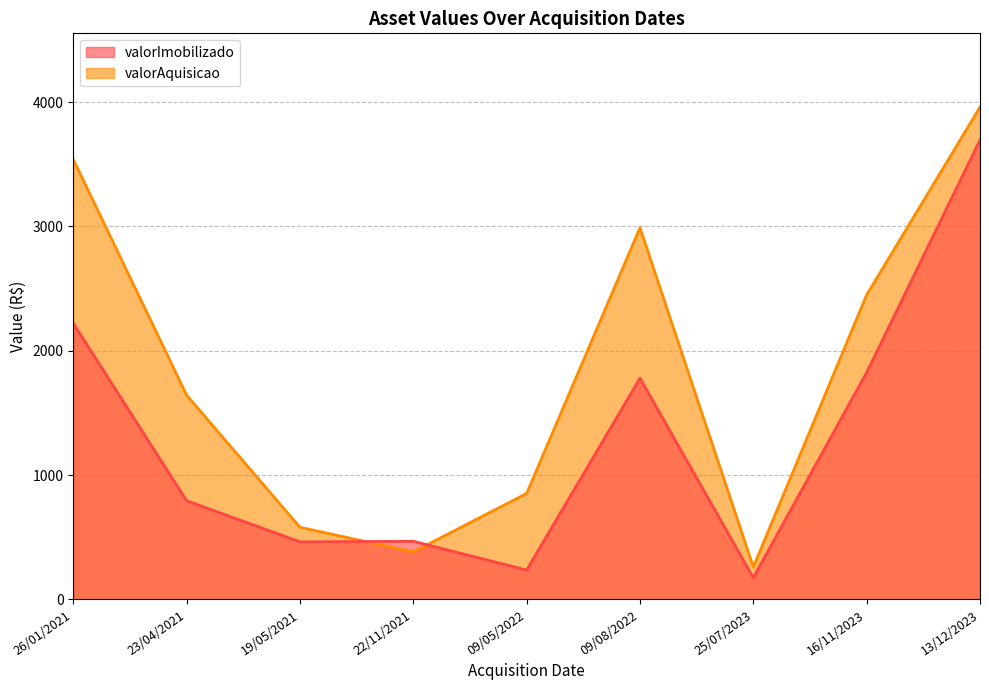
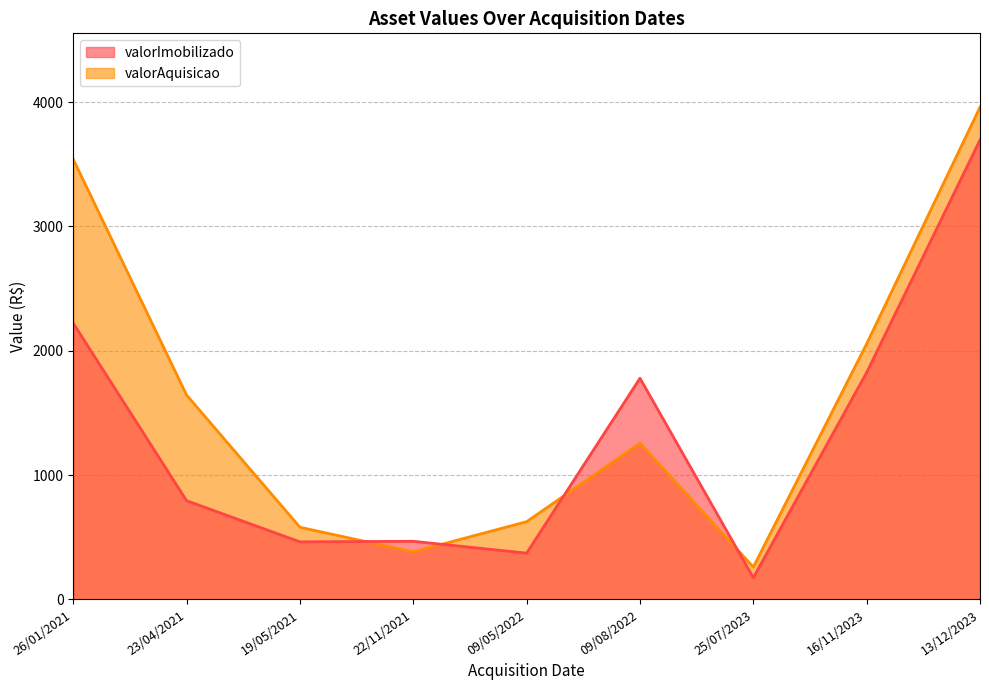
  {
    "valorAquisicao": {
      "26/01/2021": 3540,
      "23/04/2021": 1640,
      "19/05/2021": 580,
      "22/11/2021": 380,
-     "09/05/2022": 850,
-     "09/08/2022": 2990,
+     "09/05/2022": 630,
+     "09/08/2022": 1260,
      "25/07/2023": 260,
-     "16/11/2023": 2450,
+     "16/11/2023": 2060,
      "13/12/2023": 3960
    },
    "valorImobilizado": {
      "26/01/2021": 2220,
      "23/04/2021": 790,
      "19/05/2021": 460,
      "22/11/2021": 470,
-     "09/05/2022": 240,
+     "09/05/2022": 370,
      "09/08/2022": 1780,
      "25/07/2023": 170,
      "16/11/2023": 1830,
      "13/12/2023": 3700
    }
  }
